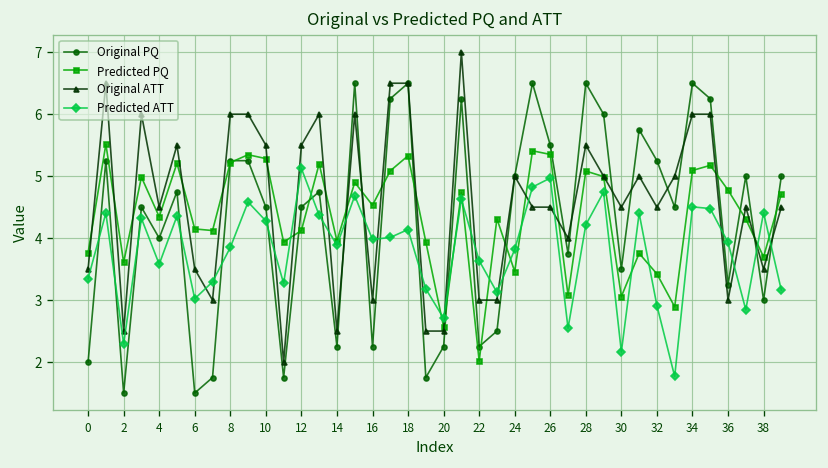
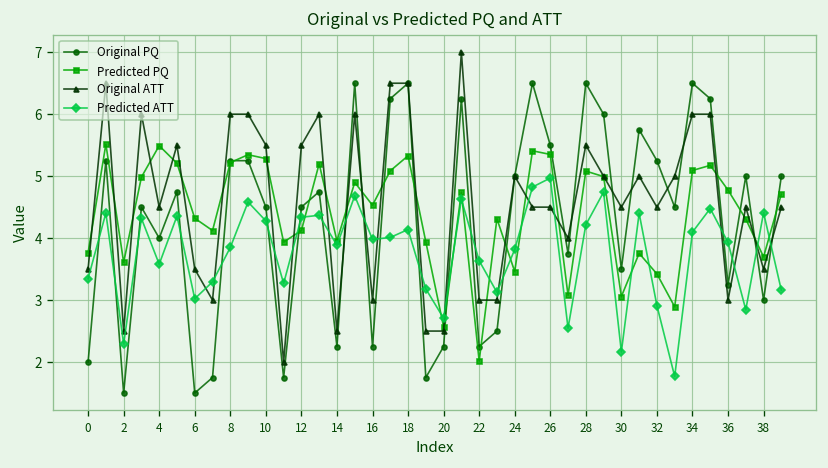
  {
    "Predicted PQ": {
      "0": 3.8,
      "2": 3.6,
-     "4": 4.3,
-     "6": 4.1,
+     "4": 5.5,
+     "6": 4.3,
      "10": 5.3,
      "12": 4.1,
      "14": 4.0,
      "16": 4.5,
      "18": 5.3,
      "20": 2.6,
      "22": 2.0,
      "24": 3.5,
      "26": 5.4,
      "28": 5.1,
      "30": 3.1,
      "32": 3.4,
      "34": 5.1,
      "36": 4.8,
      "38": 3.7
    },
    "Predicted ATT": {
      "0": 3.3,
      "2": 2.3,
      "4": 3.6,
      "6": 3.0,
      "8": 3.8,
      "10": 4.3,
-     "12": 5.1,
+     "12": 4.3,
      "14": 3.9,
      "16": 4.0,
      "18": 4.1,
      "20": 2.7,
      "22": 3.6,
      "24": 3.8,
      "26": 5.0,
      "28": 4.2,
      "30": 2.2,
      "32": 2.9,
-     "34": 4.5,
+     "34": 4.1,
      "36": 3.9,
      "38": 4.4
    }
  }
